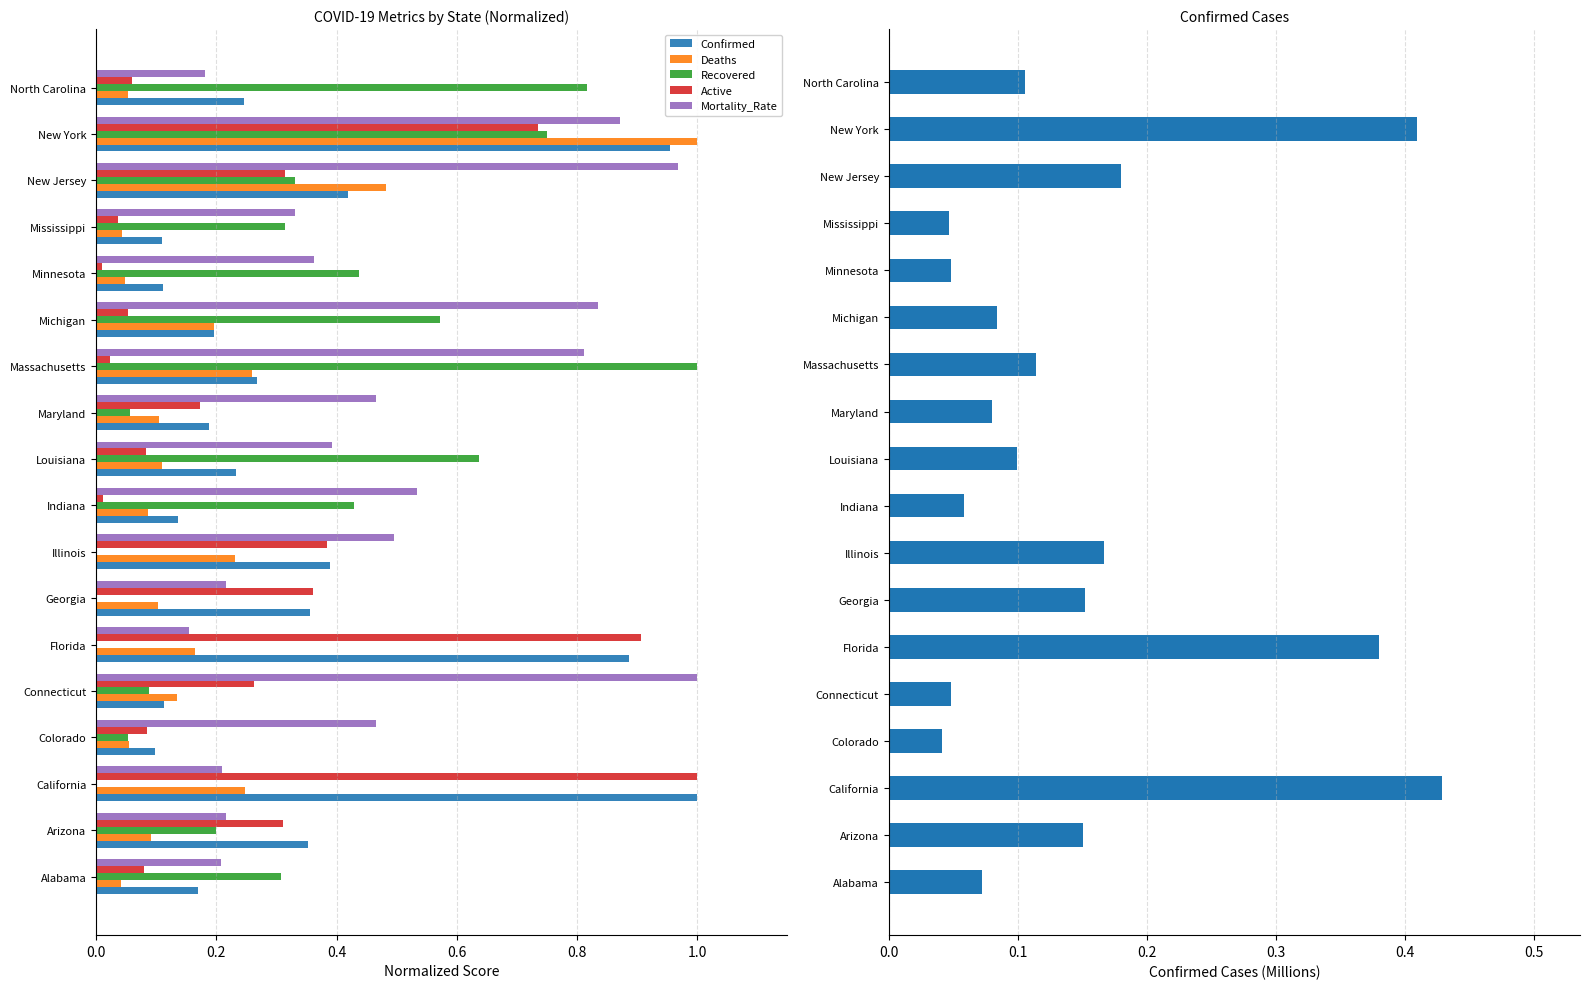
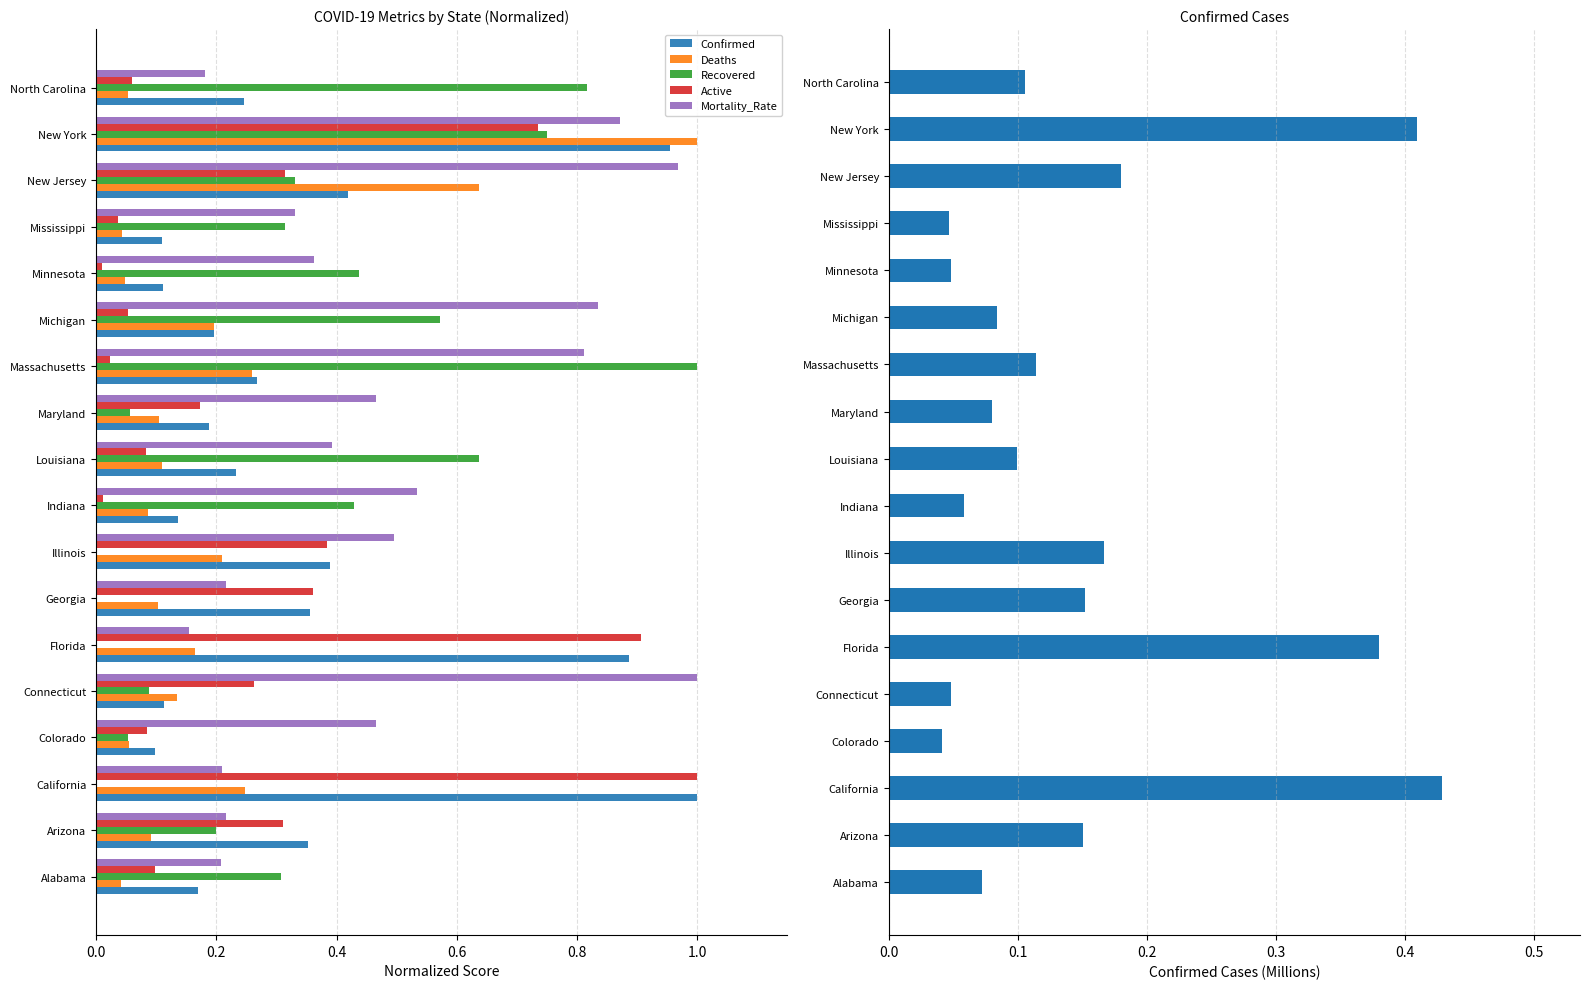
  {
    "COVID-19 Metrics by State (Normalized)": {
      "Confirmed": {
        "North Carolina": 0.25,
        "New York": 0.95,
        "New Jersey": 0.42,
        "Mississippi": 0.11,
        "Minnesota": 0.11,
        "Michigan": 0.20,
        "Massachusetts": 0.27,
        "Maryland": 0.19,
        "Louisiana": 0.23,
        "Indiana": 0.14,
        "Illinois": 0.39,
        "Georgia": 0.36,
        "Florida": 0.89,
        "Connecticut": 0.11,
        "Colorado": 0.10,
        "California": 1.00,
        "Arizona": 0.35,
        "Alabama": 0.17
      },
      "Deaths": {
        "North Carolina": 0.05,
        "New York": 1.00,
-       "New Jersey": 0.48,
+       "New Jersey": 0.64,
        "Mississippi": 0.04,
        "Minnesota": 0.05,
        "Michigan": 0.20,
        "Massachusetts": 0.26,
        "Maryland": 0.10,
        "Louisiana": 0.11,
        "Indiana": 0.09,
-       "Illinois": 0.23,
+       "Illinois": 0.21,
        "Georgia": 0.10,
        "Florida": 0.16,
        "Connecticut": 0.14,
        "Colorado": 0.05,
        "California": 0.25,
        "Arizona": 0.09,
        "Alabama": 0.04
      },
      "Recovered": {
        "North Carolina": 0.82,
        "New York": 0.75,
        "New Jersey": 0.33,
        "Mississippi": 0.31,
        "Minnesota": 0.44,
        "Michigan": 0.57,
        "Massachusetts": 1.00,
        "Maryland": 0.06,
        "Louisiana": 0.64,
        "Indiana": 0.43,
        "Illinois": 0.00,
        "Georgia": 0.00,
        "Florida": 0.00,
        "Connecticut": 0.09,
        "Colorado": 0.05,
        "California": 0.00,
        "Arizona": 0.20,
        "Alabama": 0.31
      },
      "Active": {
        "North Carolina": 0.06,
        "New York": 0.74,
        "New Jersey": 0.31,
        "Mississippi": 0.04,
        "Minnesota": 0.01,
        "Michigan": 0.05,
        "Massachusetts": 0.02,
        "Maryland": 0.17,
        "Louisiana": 0.08,
        "Indiana": 0.01,
        "Illinois": 0.38,
        "Georgia": 0.36,
        "Florida": 0.91,
        "Connecticut": 0.26,
        "Colorado": 0.08,
        "California": 1.00,
        "Arizona": 0.31,
-       "Alabama": 0.08
+       "Alabama": 0.10
      },
      "Mortality_Rate": {
        "North Carolina": 0.18,
        "New York": 0.87,
        "New Jersey": 0.97,
        "Mississippi": 0.33,
        "Minnesota": 0.36,
        "Michigan": 0.83,
        "Massachusetts": 0.81,
        "Maryland": 0.46,
        "Louisiana": 0.39,
        "Indiana": 0.53,
        "Illinois": 0.50,
        "Georgia": 0.22,
        "Florida": 0.15,
        "Connecticut": 1.00,
        "Colorado": 0.46,
        "California": 0.21,
        "Arizona": 0.22,
        "Alabama": 0.21
      }
    },
    "Confirmed Cases": {
      "North Carolina": 0.105,
      "New York": 0.409,
      "New Jersey": 0.180,
      "Mississippi": 0.047,
      "Minnesota": 0.048,
      "Michigan": 0.084,
      "Massachusetts": 0.114,
      "Maryland": 0.080,
      "Louisiana": 0.099,
      "Indiana": 0.059,
      "Illinois": 0.166,
      "Georgia": 0.152,
      "Florida": 0.380,
      "Connecticut": 0.048,
      "Colorado": 0.042,
      "California": 0.428,
      "Arizona": 0.151,
      "Alabama": 0.073
    }
  }
